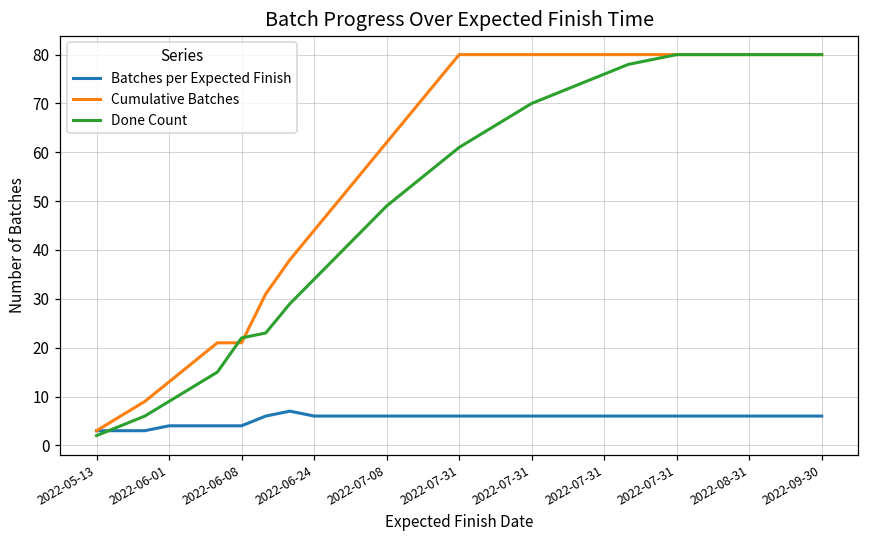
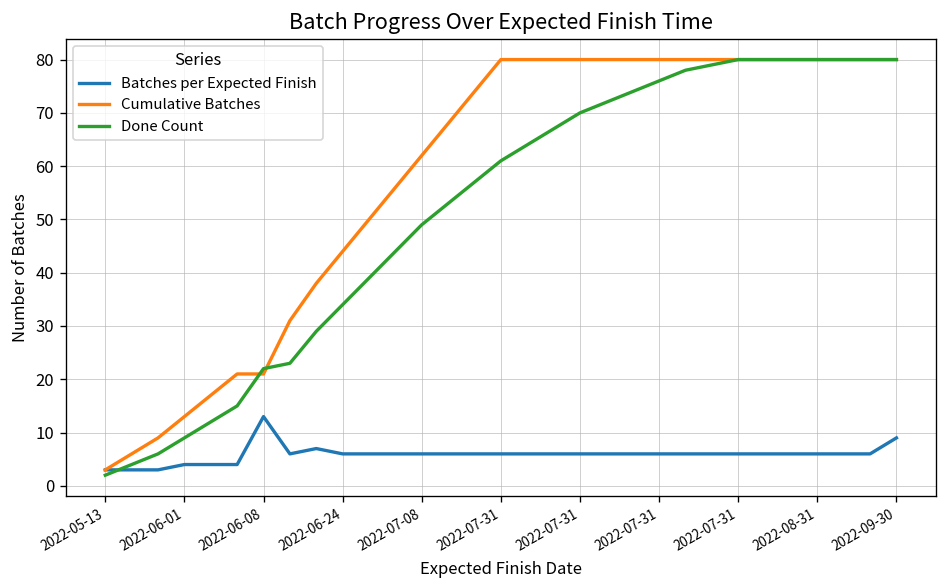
  {
    "Batches per Expected Finish": {
-     "2022-06-08": 4,
-     "2022-09-30": 6
+     "2022-06-08": 13,
+     "2022-09-30": 9
    },
    "Cumulative Batches": {
      "2022-06-08": 21
    },
    "Done Count": {
      "2022-06-08": 22
    }
  }
